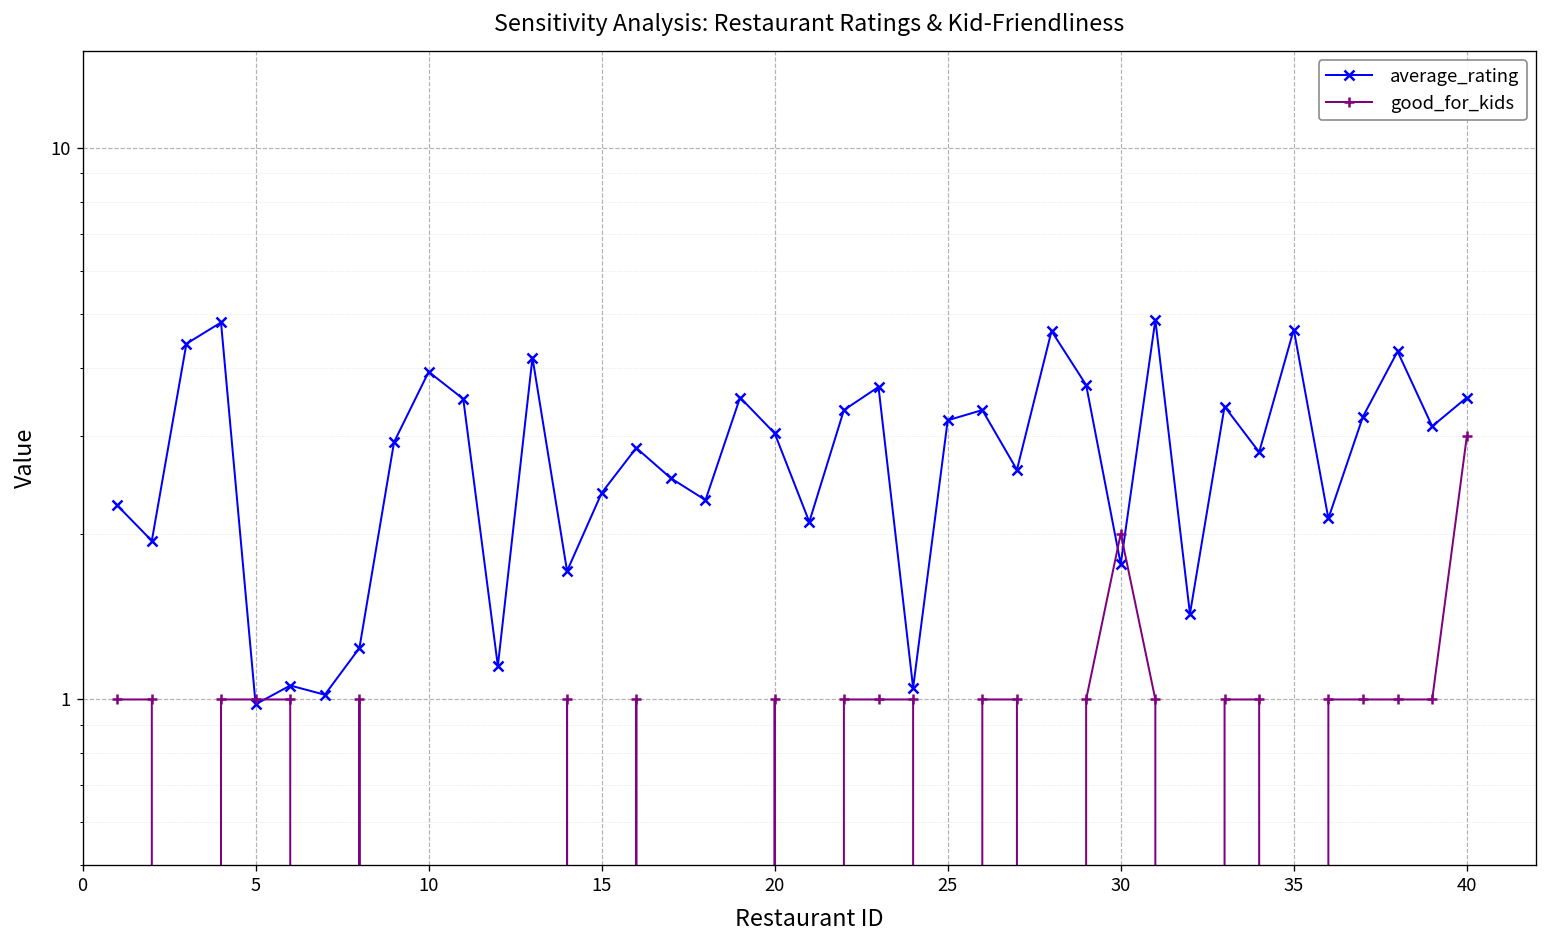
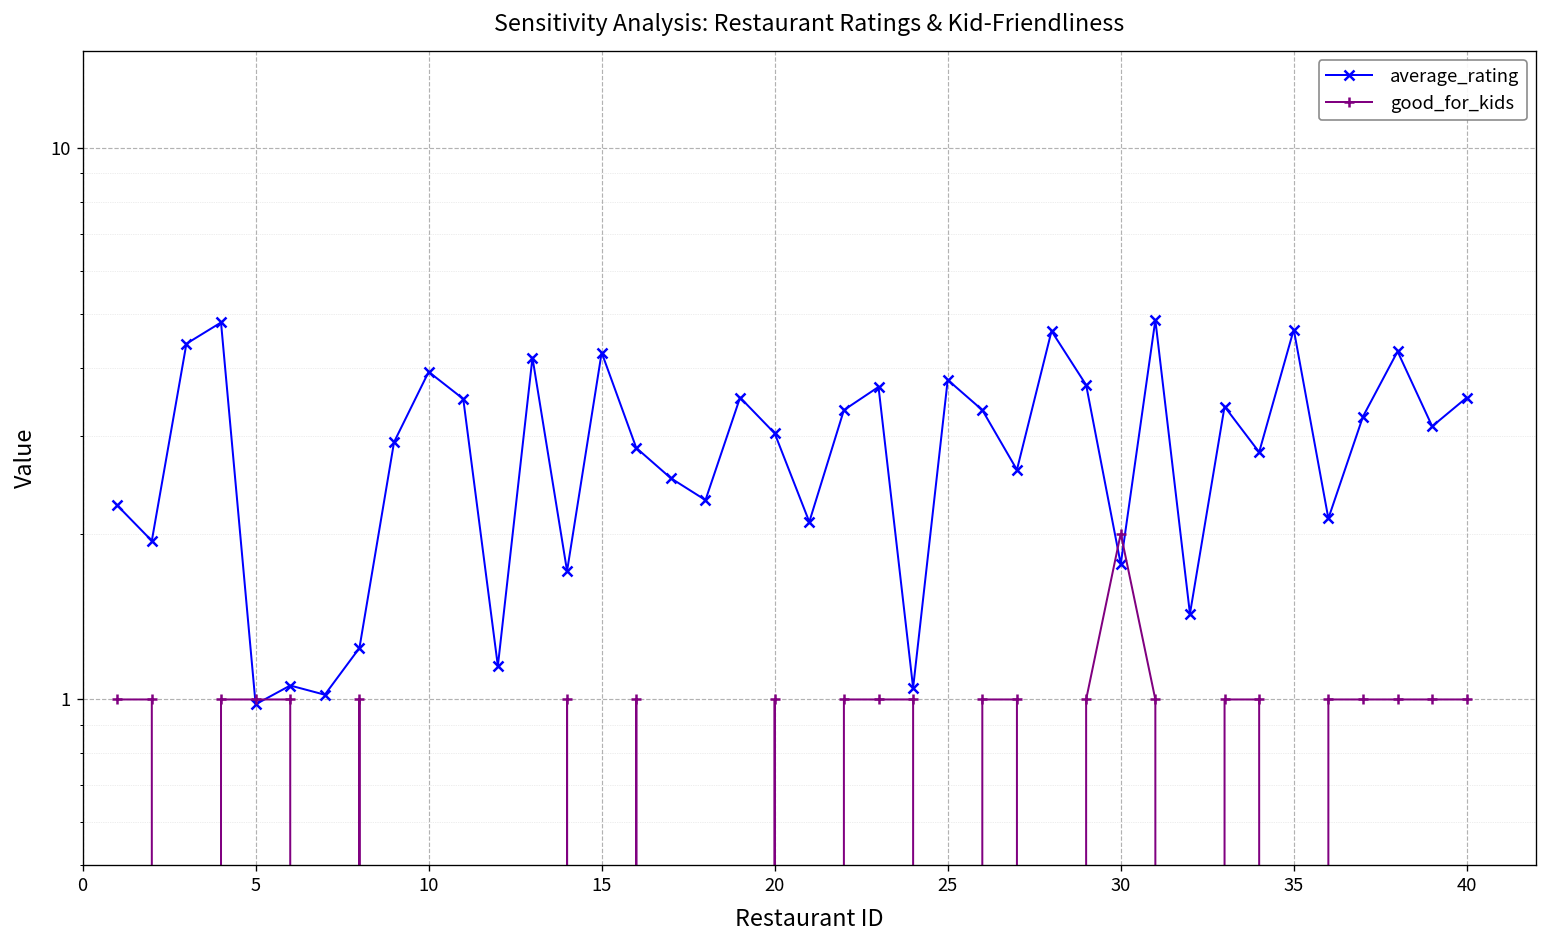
  {
    "average_rating": {
      "5": 0.98,
      "10": 3.9,
-     "15": 2.4,
+     "15": 4.3,
      "20": 3.0,
-     "25": 3.2,
+     "25": 3.8,
      "30": 1.76,
      "35": 4.7,
      "40": 3.5
    },
    "good_for_kids": {
      "5": 1,
      "20": 1,
      "30": 2,
-     "40": 3
+     "40": 1
    }
  }
